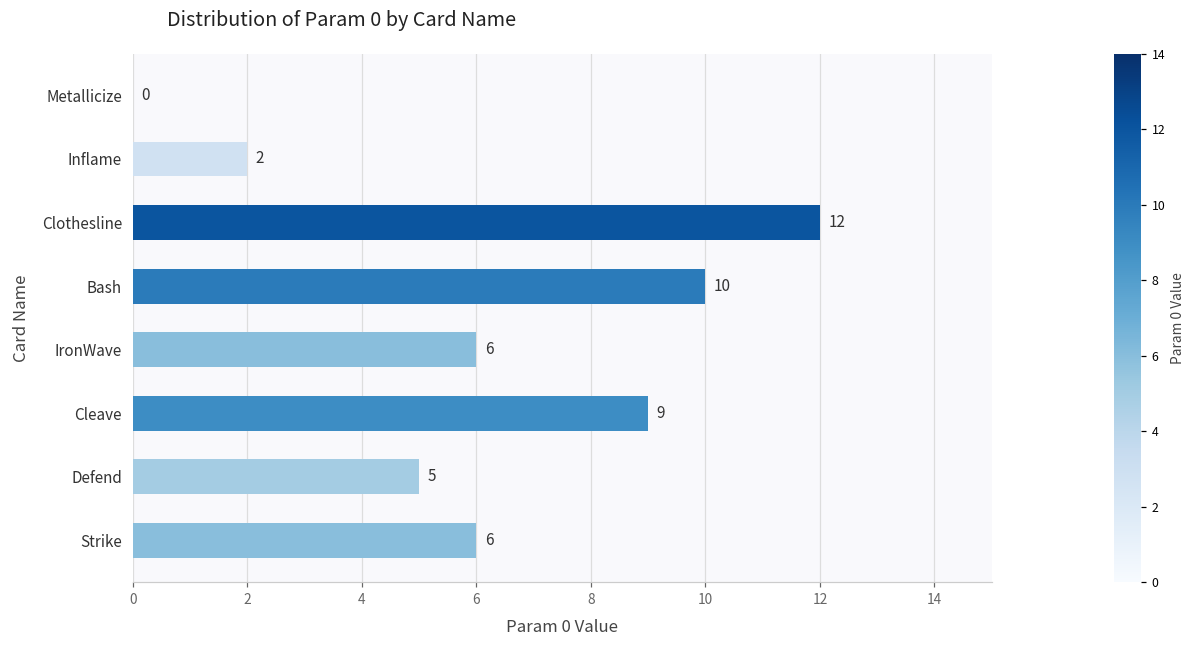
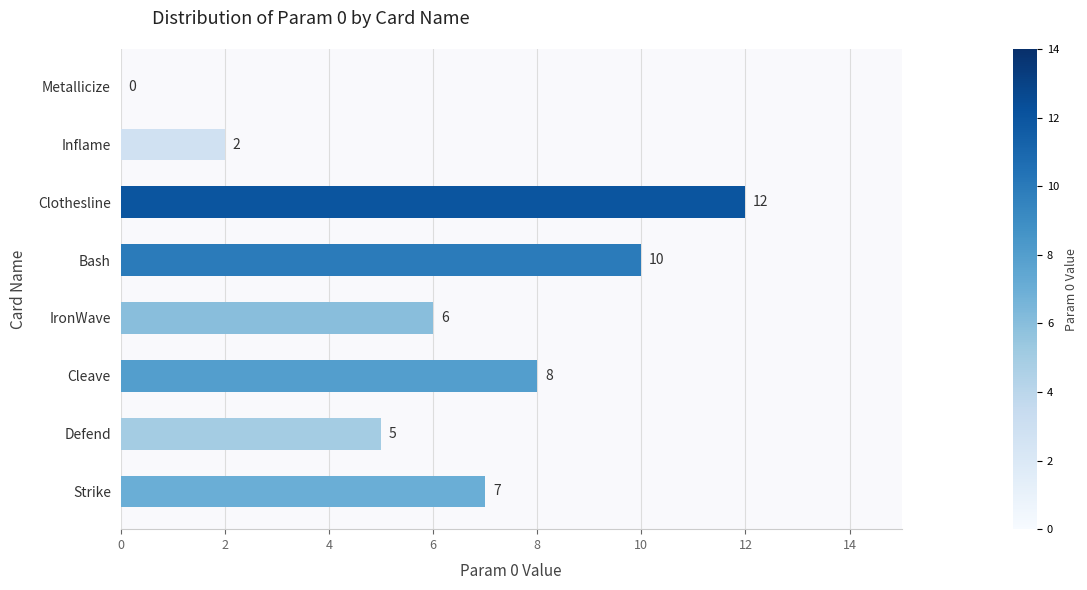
  {
    "Metallicize": 0,
    "Inflame": 2,
    "Clothesline": 12,
    "Bash": 10,
    "IronWave": 6,
-   "Cleave": 9,
+   "Cleave": 8,
    "Defend": 5,
-   "Strike": 6
+   "Strike": 7
  }
